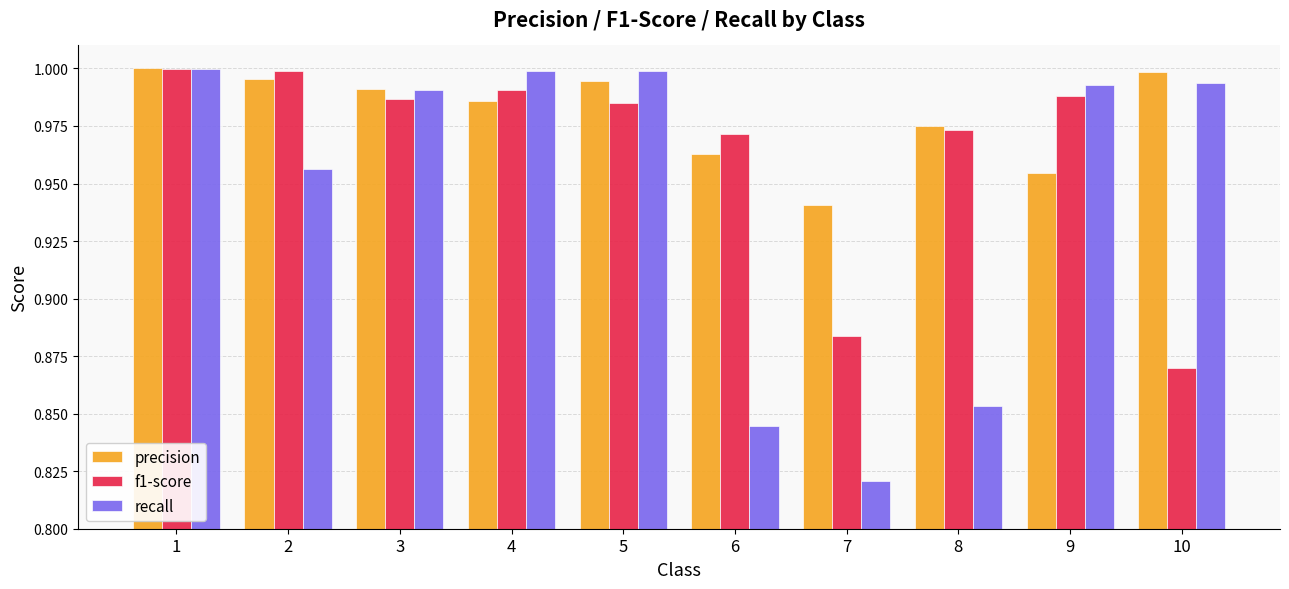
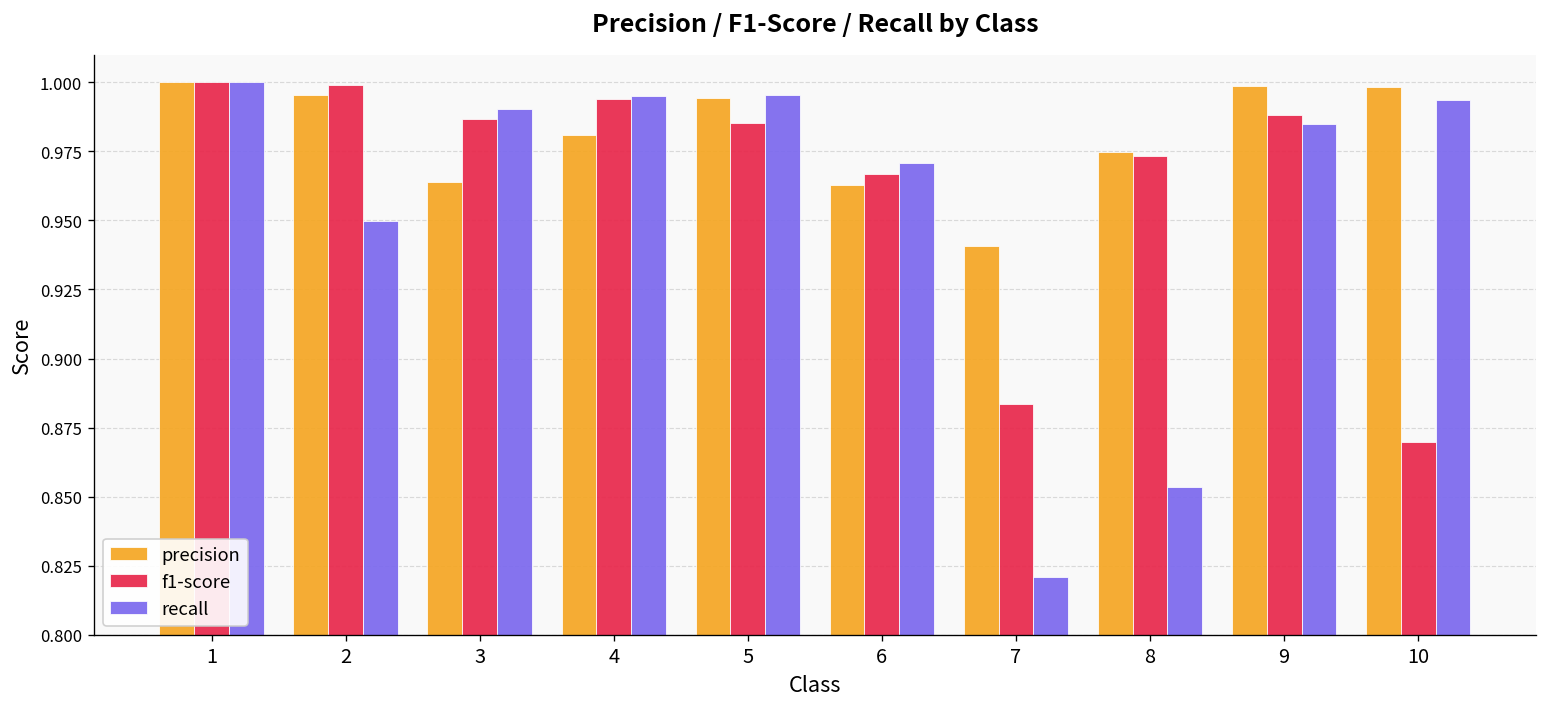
  {
    "precision": {
      "1": 1.000,
      "2": 0.995,
-     "3": 0.991,
-     "4": 0.986,
+     "3": 0.964,
+     "4": 0.981,
      "5": 0.994,
      "6": 0.963,
      "7": 0.941,
      "8": 0.975,
-     "9": 0.955,
+     "9": 0.999,
      "10": 0.998
    },
    "f1-score": {
      "1": 1.000,
      "2": 0.999,
      "3": 0.987,
-     "4": 0.990,
+     "4": 0.994,
      "5": 0.985,
-     "6": 0.971,
+     "6": 0.967,
      "7": 0.884,
      "8": 0.973,
      "9": 0.988,
      "10": 0.870
    },
    "recall": {
      "1": 1.000,
-     "2": 0.956,
+     "2": 0.950,
      "3": 0.990,
-     "4": 0.999,
-     "5": 0.999,
-     "6": 0.845,
+     "4": 0.995,
+     "5": 0.995,
+     "6": 0.971,
      "7": 0.821,
      "8": 0.853,
-     "9": 0.993,
+     "9": 0.985,
      "10": 0.994
    }
  }
